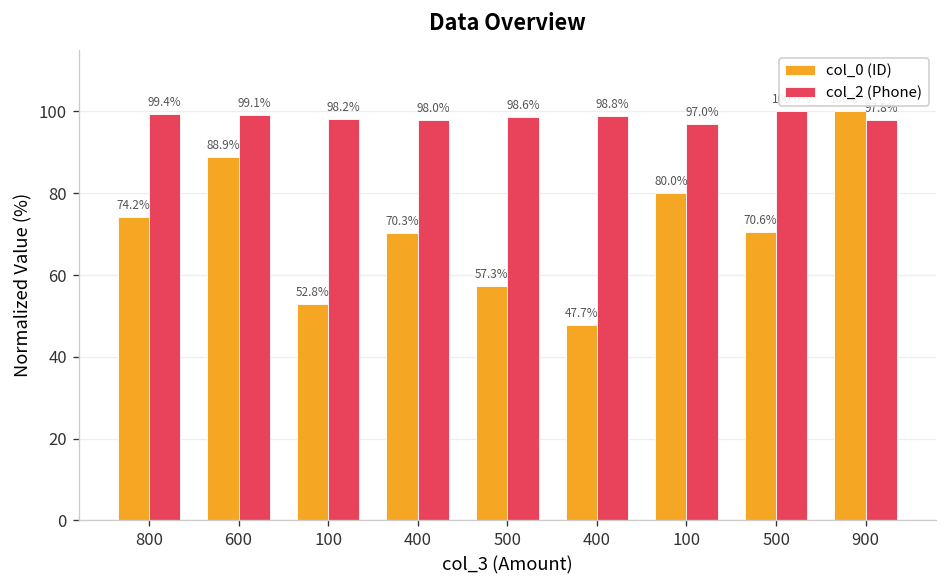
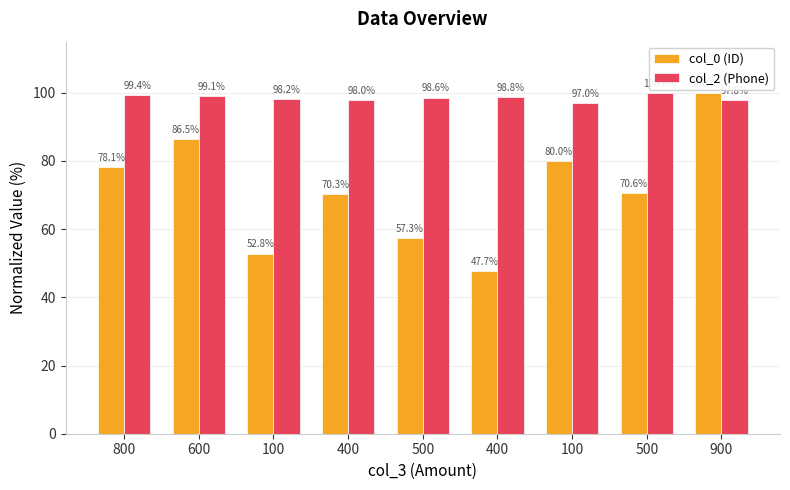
  {
    "col_0 (ID)": {
-     "800": "74.2%",
-     "600": "88.9%"
+     "800": "78.1%",
+     "600": "86.5%"
    },
    "col_2 (Phone)": {
      "800": "99.4%",
      "600": "99.1%"
    }
  }
